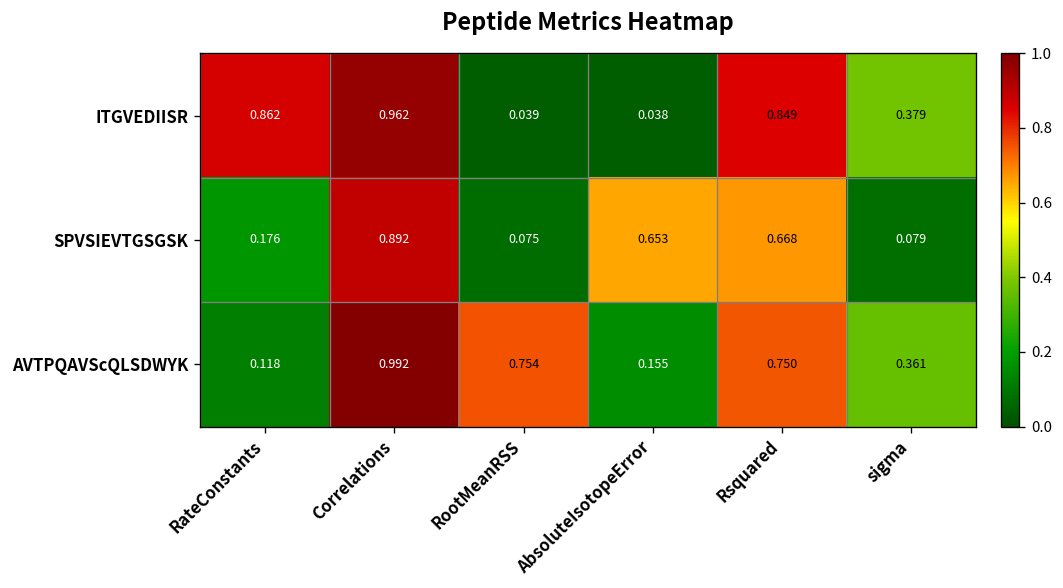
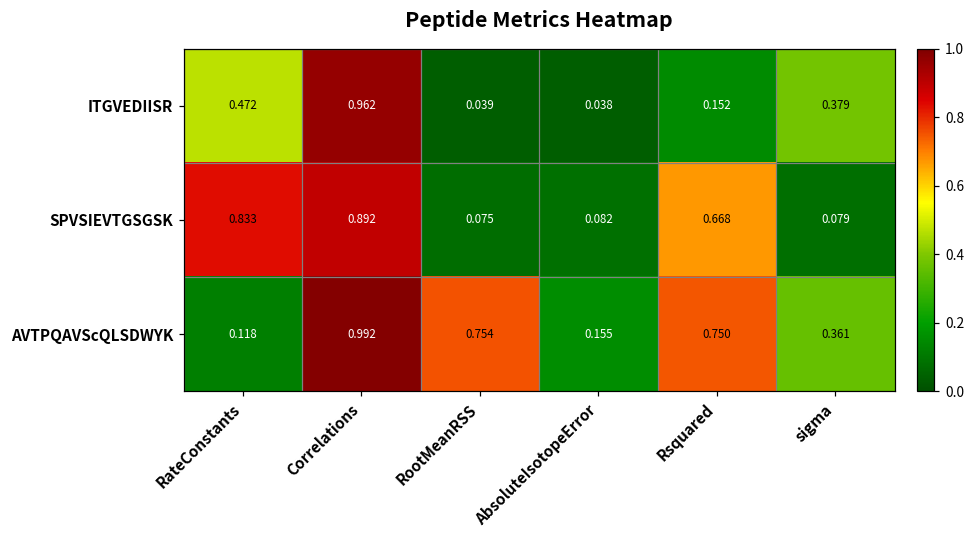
  {
    "ITGVEDIISR": {
-     "RateConstants": 0.862,
+     "RateConstants": 0.472,
      "Correlations": 0.962,
      "RootMeanRSS": 0.039,
      "AbsoluteIsotopeError": 0.038,
-     "Rsquared": 0.849,
+     "Rsquared": 0.152,
      "sigma": 0.379
    },
    "SPVSIEVTGSGSK": {
-     "RateConstants": 0.176,
+     "RateConstants": 0.833,
      "Correlations": 0.892,
      "RootMeanRSS": 0.075,
-     "AbsoluteIsotopeError": 0.653,
+     "AbsoluteIsotopeError": 0.082,
      "Rsquared": 0.668,
      "sigma": 0.079
    },
    "AVTPQAVScQLSDWYK": {
      "RateConstants": 0.118,
      "Correlations": 0.992,
      "RootMeanRSS": 0.754,
      "AbsoluteIsotopeError": 0.155,
      "Rsquared": 0.750,
      "sigma": 0.361
    }
  }
